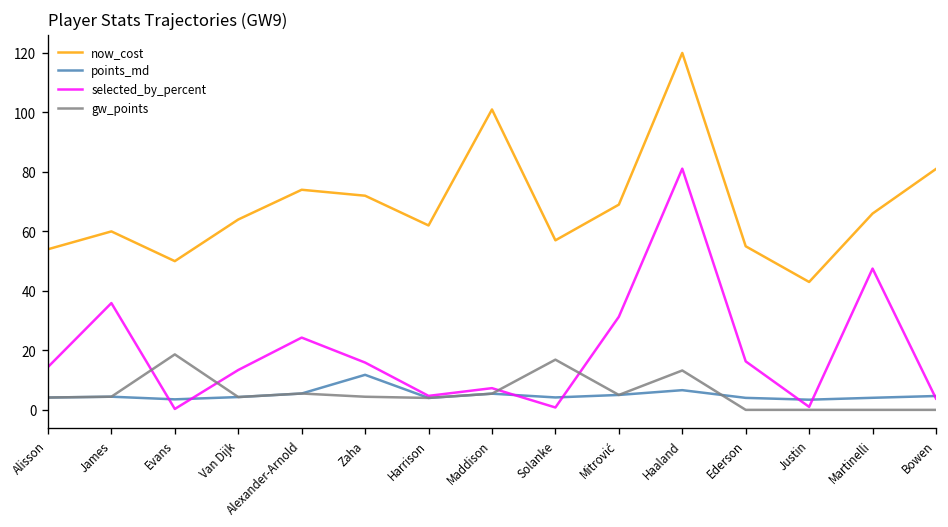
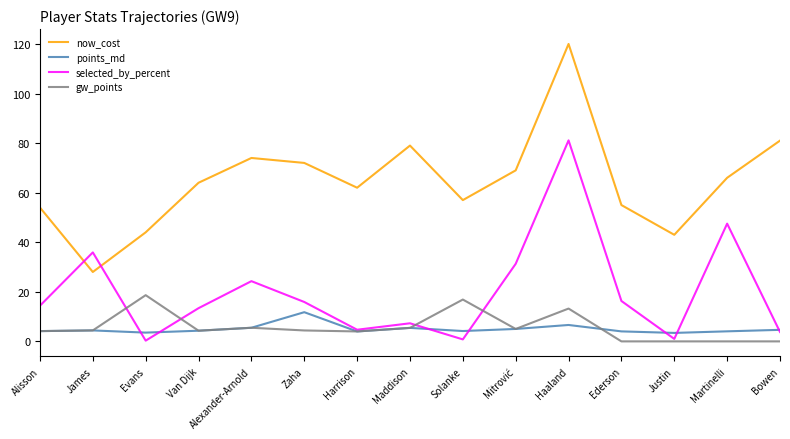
  {
    "now_cost": {
      "Alisson": 54,
-     "James": 60,
-     "Evans": 50,
+     "James": 28,
+     "Evans": 44,
      "Van Dijk": 64,
      "Alexander-Arnold": 74,
      "Zaha": 72,
      "Harrison": 62,
-     "Maddison": 101,
+     "Maddison": 79,
      "Solanke": 57,
      "Mitrović": 69,
      "Haaland": 120,
      "Ederson": 55,
      "Justin": 43,
      "Martinelli": 66,
      "Bowen": 81
    },
    "points_md": {
      "Evans": 4,
      "Zaha": 12,
      "Solanke": 4,
      "Haaland": 7,
      "Ederson": 4,
      "Justin": 3,
      "Martinelli": 4
    },
    "selected_by_percent": {
      "Alisson": 14,
      "James": 36,
      "Evans": 0,
      "Van Dijk": 13,
      "Alexander-Arnold": 24,
      "Zaha": 16,
      "Maddison": 7,
      "Solanke": 1,
      "Mitrović": 31,
      "Haaland": 81,
      "Ederson": 16,
      "Martinelli": 48
    },
    "gw_points": {
      "Evans": 19,
      "Zaha": 4,
      "Solanke": 17,
      "Haaland": 13,
      "Ederson": 0,
      "Martinelli": 0,
      "Bowen": 0
    }
  }
